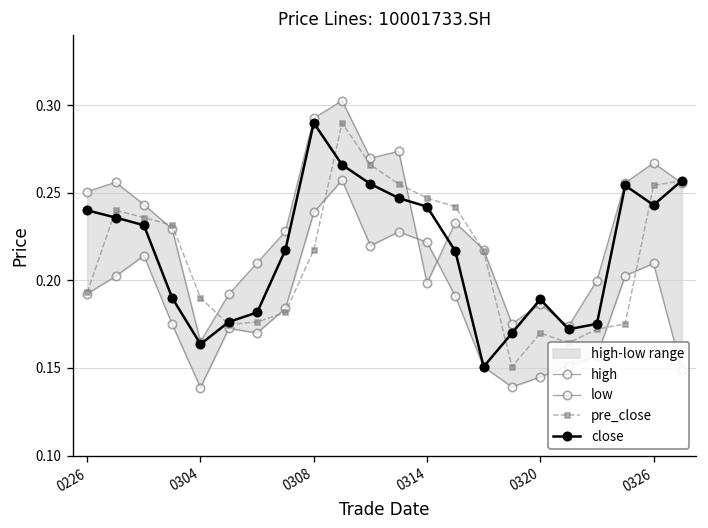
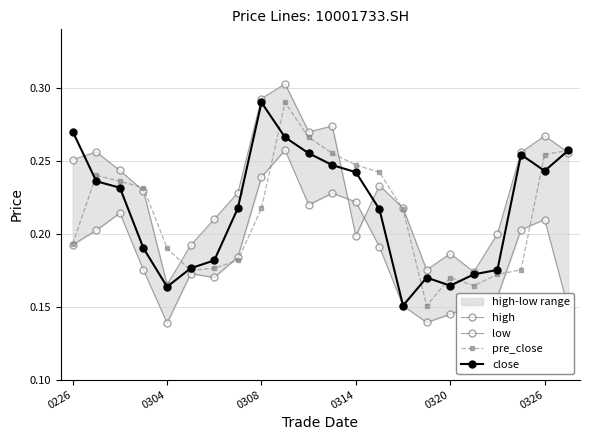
  {
    "close": {
-     "0226": 0.24,
+     "0226": 0.27,
      "0308": 0.290,
      "0314": 0.242,
-     "0320": 0.189,
+     "0320": 0.164,
      "0326": 0.243
    }
  }
